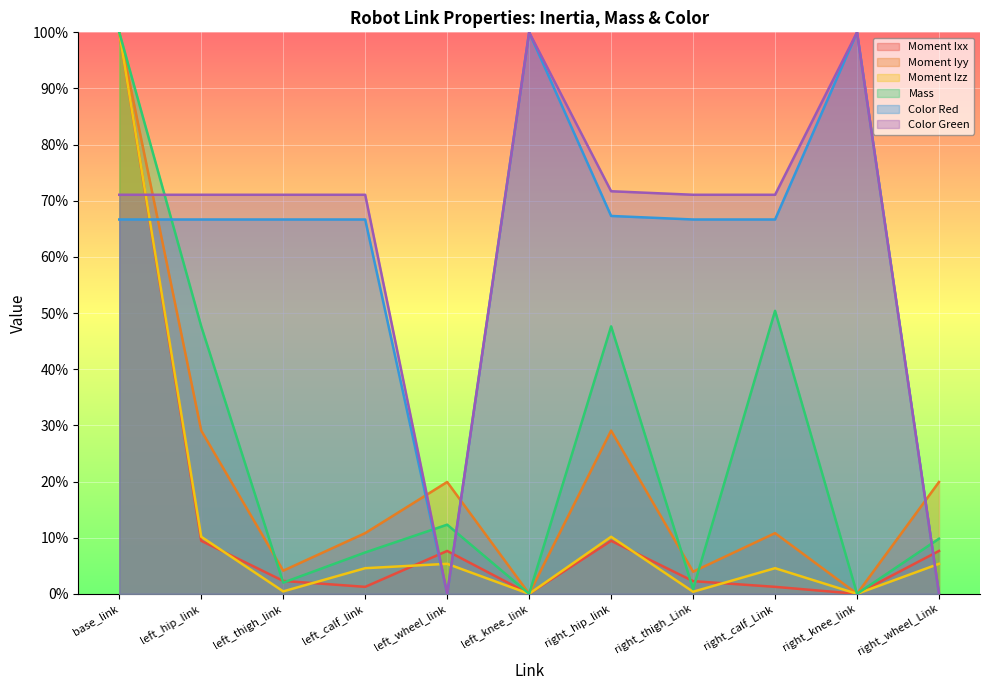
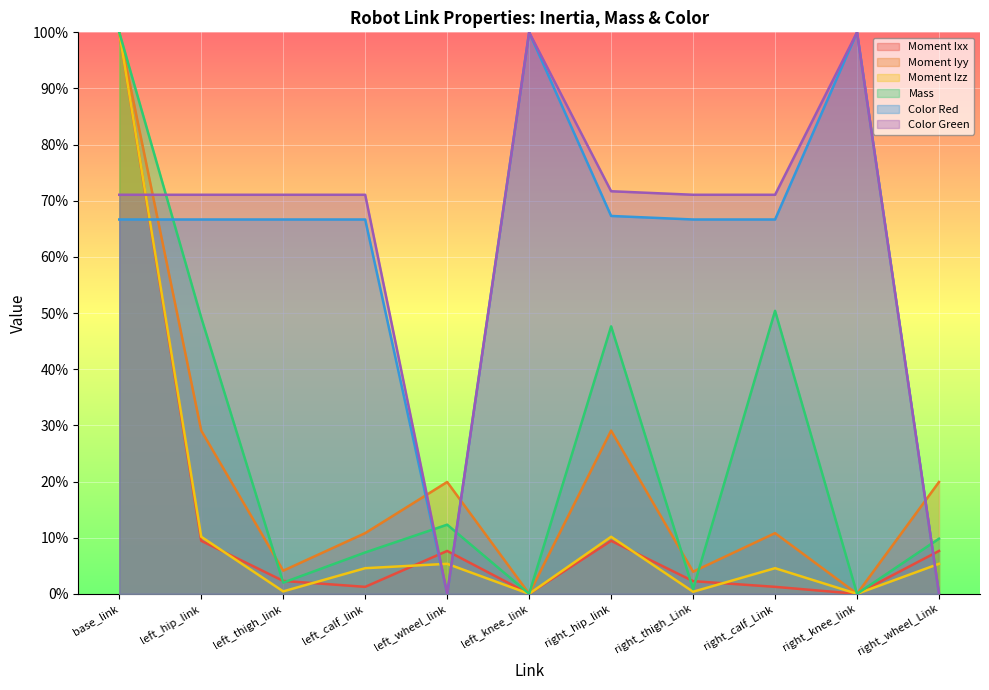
  {
    "Mass": {
-     "left_hip_link": "48%",
+     "left_hip_link": "49%",
      "left_calf_link": "7%",
      "left_wheel_link": "12%",
      "right_hip_link": "48%",
      "right_thigh_Link": "1%",
      "right_calf_Link": "50%",
      "right_wheel_Link": "10%"
    },
    "Color Red": {
      "base_link": "67%",
      "left_hip_link": "67%",
      "left_thigh_link": "67%",
      "left_calf_link": "67%",
      "right_hip_link": "67%",
      "right_thigh_Link": "67%",
      "right_calf_Link": "67%"
    },
    "Color Green": {
      "base_link": "71%",
      "left_hip_link": "71%",
      "left_thigh_link": "71%",
      "left_calf_link": "71%",
      "right_hip_link": "72%",
      "right_thigh_Link": "71%",
      "right_calf_Link": "71%"
    }
  }
